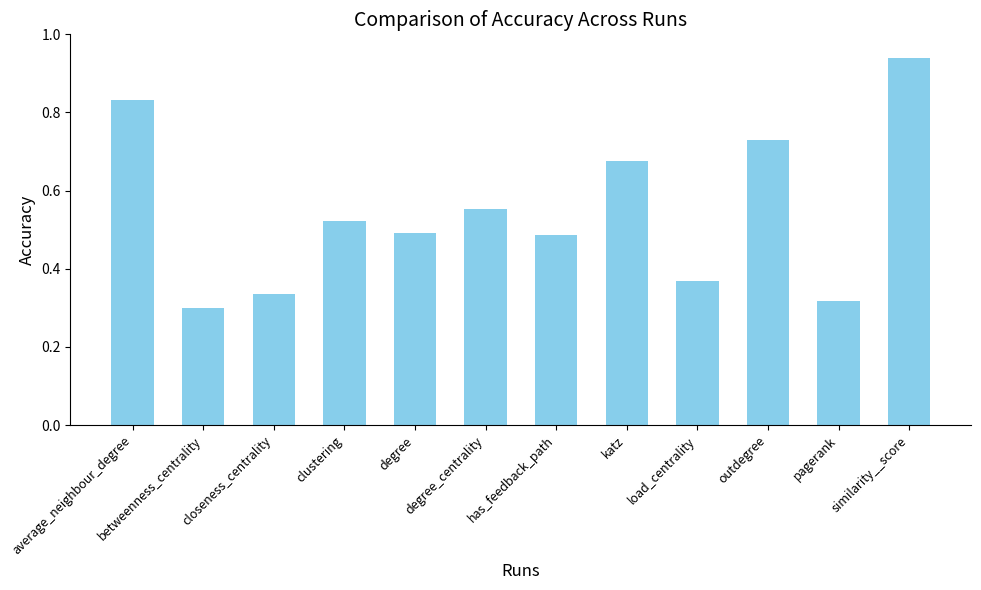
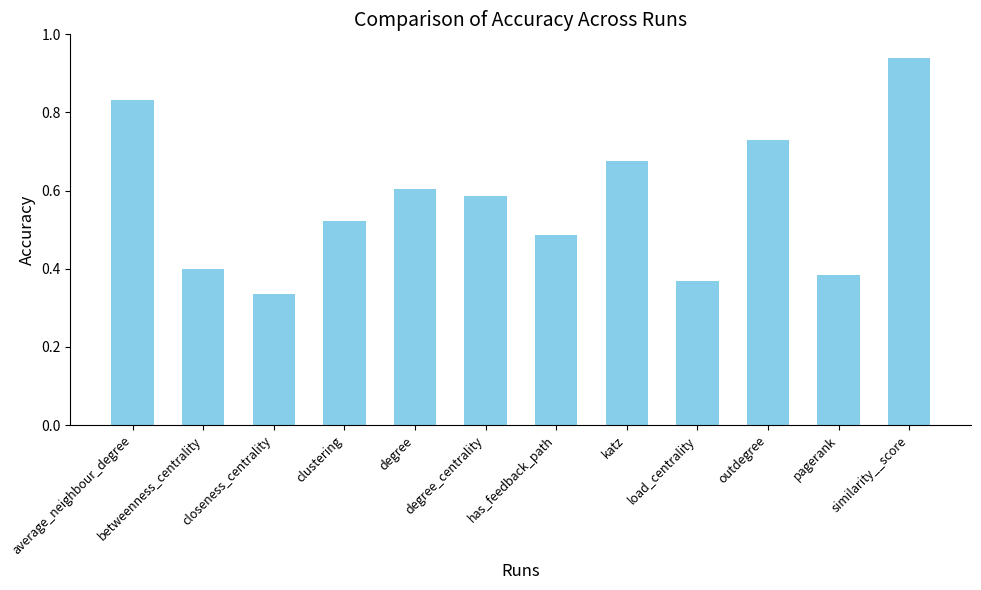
  {
    "average_neighbour_degree": 0.83,
-   "betweenness_centrality": 0.3,
+   "betweenness_centrality": 0.4,
    "closeness_centrality": 0.34,
    "clustering": 0.52,
-   "degree": 0.49,
-   "degree_centrality": 0.55,
+   "degree": 0.61,
+   "degree_centrality": 0.59,
    "has_feedback_path": 0.49,
    "katz": 0.68,
    "load_centrality": 0.37,
    "outdegree": 0.73,
-   "pagerank": 0.32,
+   "pagerank": 0.38,
    "similarity__score": 0.94
  }
